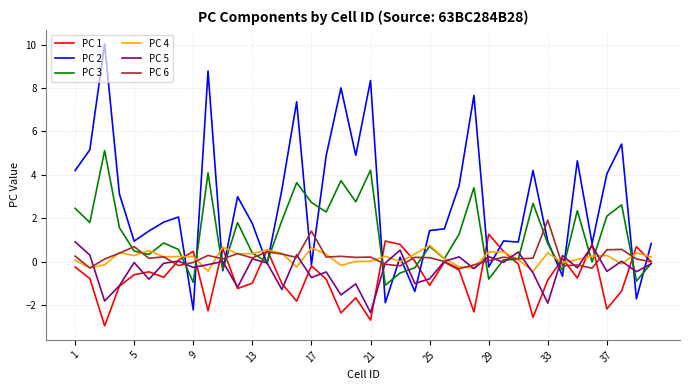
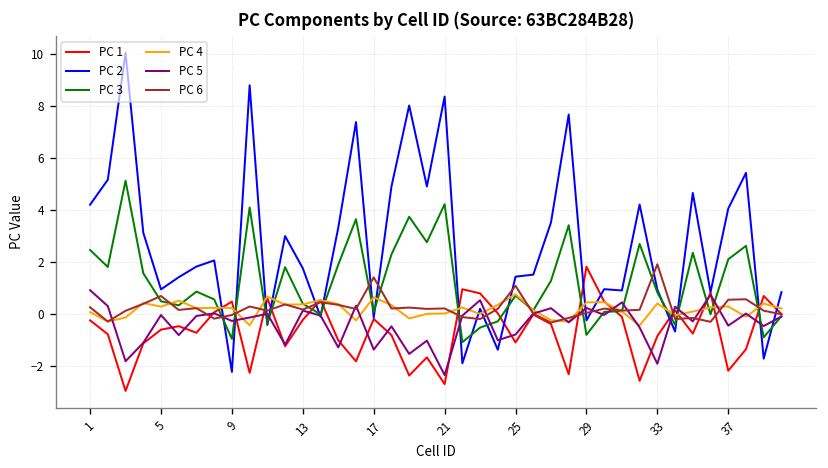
  {
    "PC 1": {
      "1": -0.2,
      "5": -0.6,
      "9": 0.5,
-     "13": -1.0,
+     "13": -0.2,
      "21": -2.7,
      "25": -1.1,
-     "29": 1.3,
+     "29": 1.8,
      "33": -0.9,
      "37": -2.2
    },
    "PC 2": {
      "1": 4.2,
      "5": 0.9,
      "9": -2.2,
      "13": 1.8,
      "21": 8.4,
      "25": 1.4,
      "29": -0.2,
      "37": 4.0
    },
    "PC 3": {
      "1": 2.5,
      "5": 0.5,
      "9": -1.0,
-     "17": 2.7,
+     "17": 0.1,
      "21": 4.2,
      "29": -0.8,
      "37": 2.1
    },
    "PC 4": {
      "1": 0.1,
      "5": 0.3,
      "9": 0.2,
      "17": 0.6,
      "21": 0.0,
      "29": 0.4,
      "33": 0.4,
      "37": 0.3
    },
    "PC 5": {
      "1": 0.9,
      "5": 0.0,
      "9": -0.3,
-     "17": -0.7,
+     "17": -1.4,
      "21": -2.4,
      "25": -0.8,
      "29": 0.2,
      "33": -1.9,
      "37": -0.5
    },
    "PC 6": {
      "1": 0.3,
      "5": 0.7,
      "9": 0.0,
      "17": 1.4,
      "21": 0.2,
-     "25": 0.2,
+     "25": 1.1,
      "29": 0.0,
      "33": 1.9,
      "37": 0.5
    }
  }
